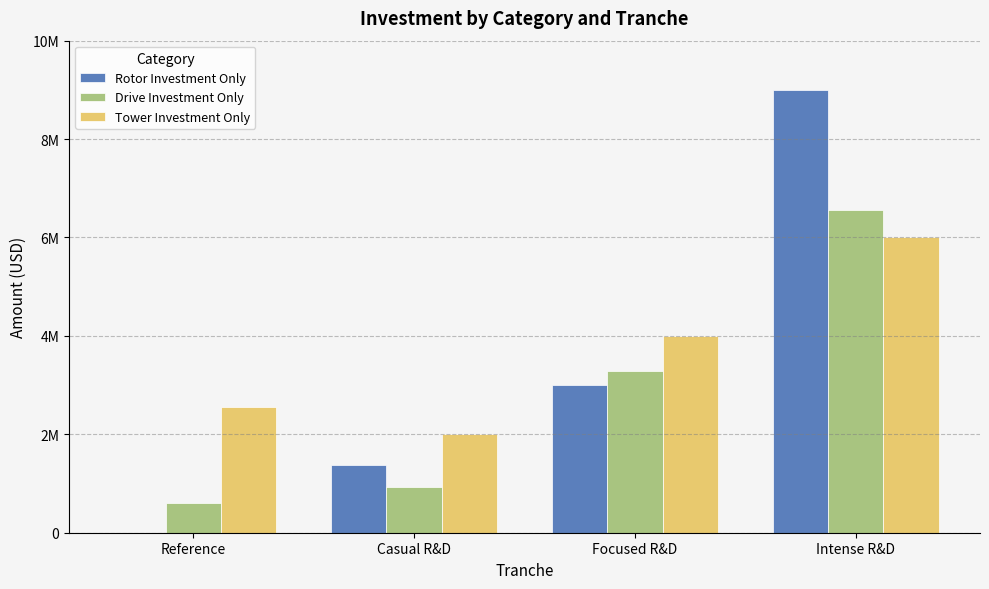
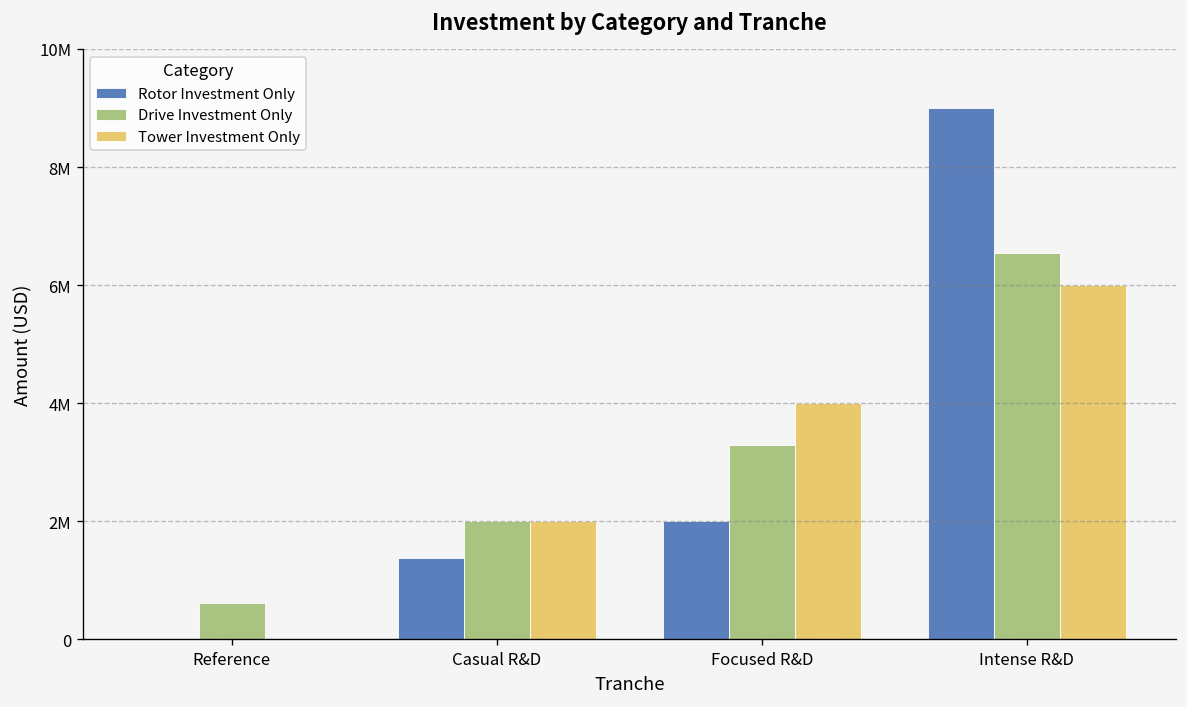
  {
    "Rotor Investment Only": {
      "Reference": 0,
      "Casual R&D": 1400000,
-     "Focused R&D": 3000000,
+     "Focused R&D": 2000000,
      "Intense R&D": 9000000
    },
    "Drive Investment Only": {
      "Reference": 600000,
-     "Casual R&D": 900000,
+     "Casual R&D": 2000000,
      "Focused R&D": 3300000,
      "Intense R&D": 6600000
    },
    "Tower Investment Only": {
-     "Reference": 2600000,
+     "Reference": 0,
      "Casual R&D": 2000000,
      "Focused R&D": 4000000,
      "Intense R&D": 6000000
    }
  }
